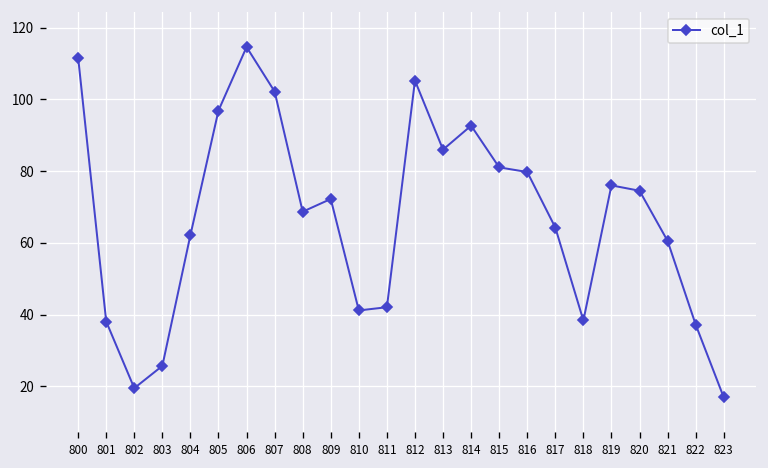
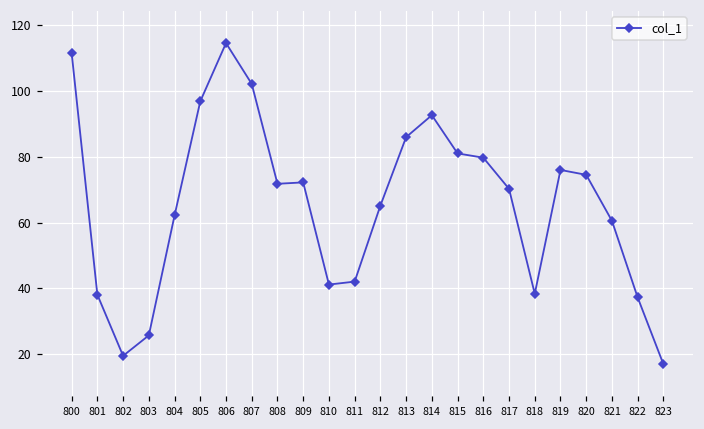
  {
    "800": 112,
    "801": 38,
    "802": 20,
    "803": 26,
    "804": 62,
    "805": 97,
    "806": 115,
    "807": 102,
-   "808": 69,
+   "808": 72,
    "809": 72,
    "810": 41,
    "811": 42,
-   "812": 105,
+   "812": 65,
    "813": 86,
    "814": 93,
    "815": 81,
    "816": 80,
-   "817": 64,
+   "817": 70,
    "818": 38,
    "819": 76,
    "820": 75,
    "821": 61,
    "822": 37,
    "823": 17
  }
